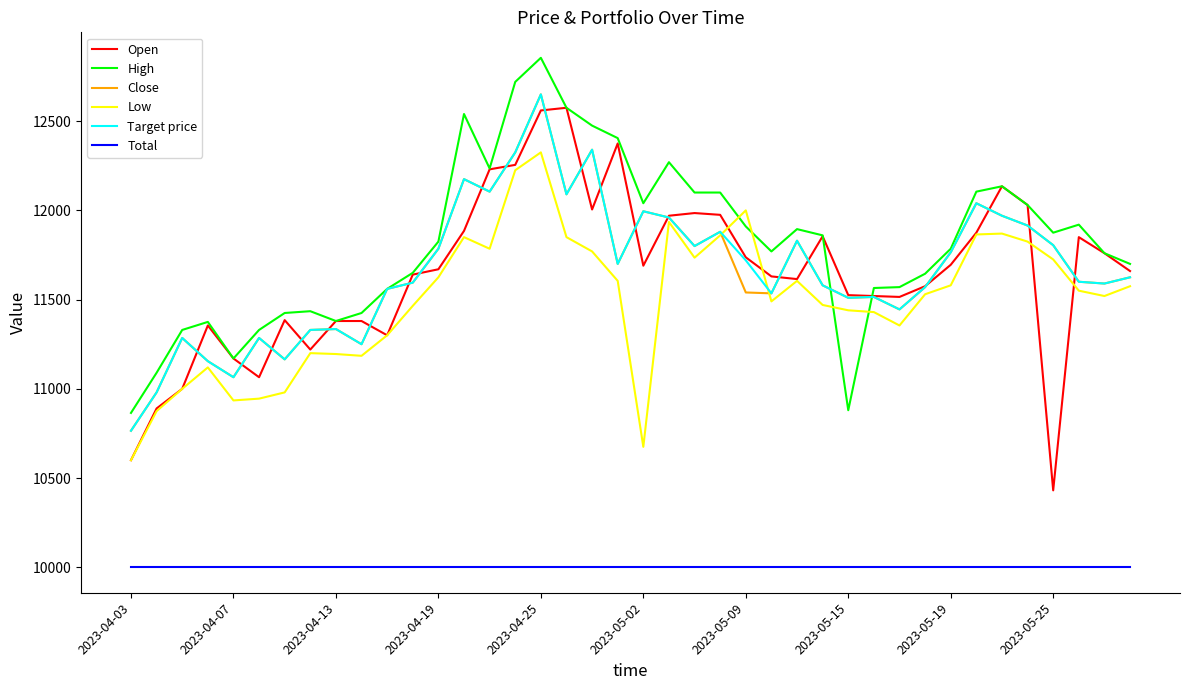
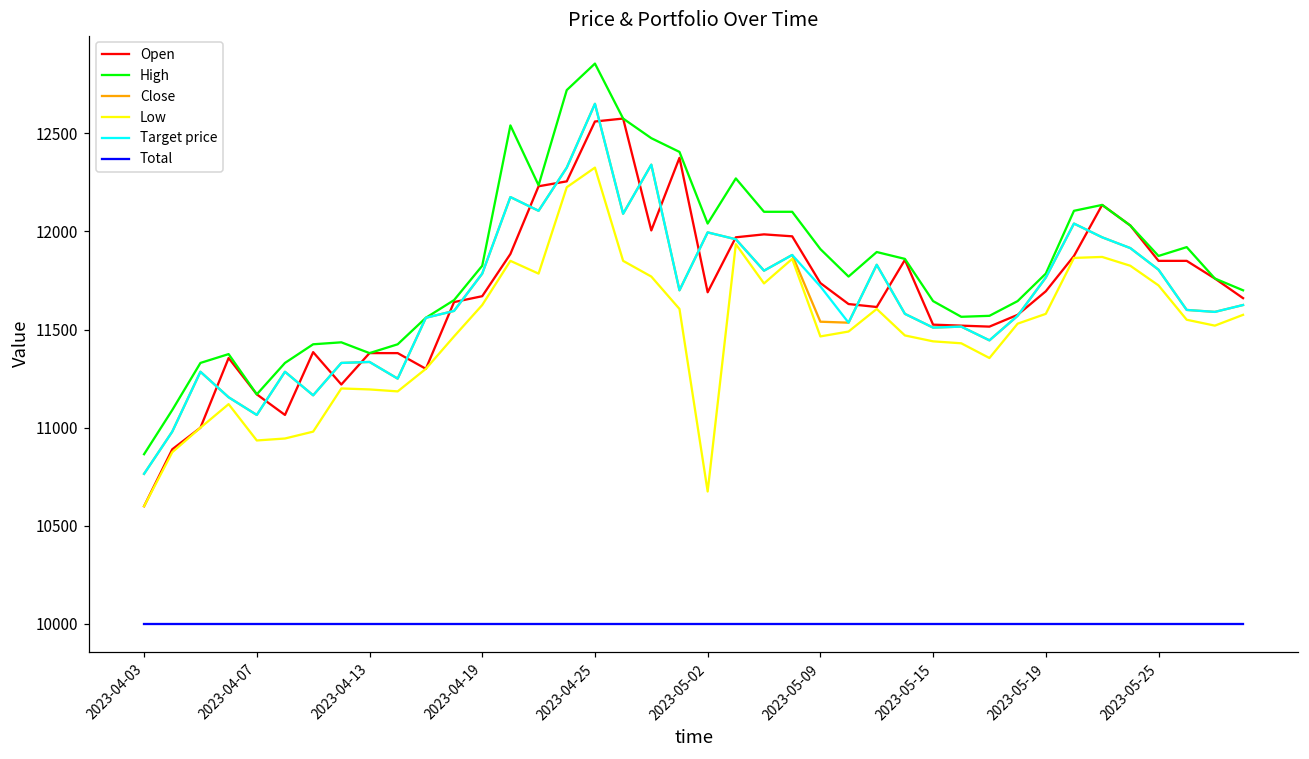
  {
    "Open": {
      "2023-04-19": 11670,
      "2023-04-25": 12560,
      "2023-05-02": 11690,
      "2023-05-09": 11740,
      "2023-05-15": 11530,
      "2023-05-19": 11700,
-     "2023-05-25": 10430
+     "2023-05-25": 11850
    },
    "High": {
      "2023-04-03": 10870,
      "2023-04-19": 11830,
      "2023-04-25": 12860,
      "2023-05-02": 12040,
      "2023-05-09": 11910,
-     "2023-05-15": 10880,
+     "2023-05-15": 11650,
      "2023-05-19": 11790,
      "2023-05-25": 11880
    },
    "Close": {
      "2023-05-09": 11540
    },
    "Low": {
      "2023-04-07": 10940,
      "2023-04-13": 11200,
      "2023-04-19": 11630,
      "2023-04-25": 12330,
      "2023-05-02": 10680,
-     "2023-05-09": 12000,
+     "2023-05-09": 11470,
      "2023-05-15": 11440,
      "2023-05-19": 11580,
      "2023-05-25": 11730
    },
    "Target price": {
      "2023-05-09": 11720
    },
    "Total": {
      "2023-04-03": 10000,
      "2023-04-07": 10000,
      "2023-04-13": 10000,
      "2023-04-19": 10000,
      "2023-04-25": 10000,
      "2023-05-02": 10000,
      "2023-05-09": 10000,
      "2023-05-15": 10000,
      "2023-05-19": 10000,
      "2023-05-25": 10000
    }
  }
